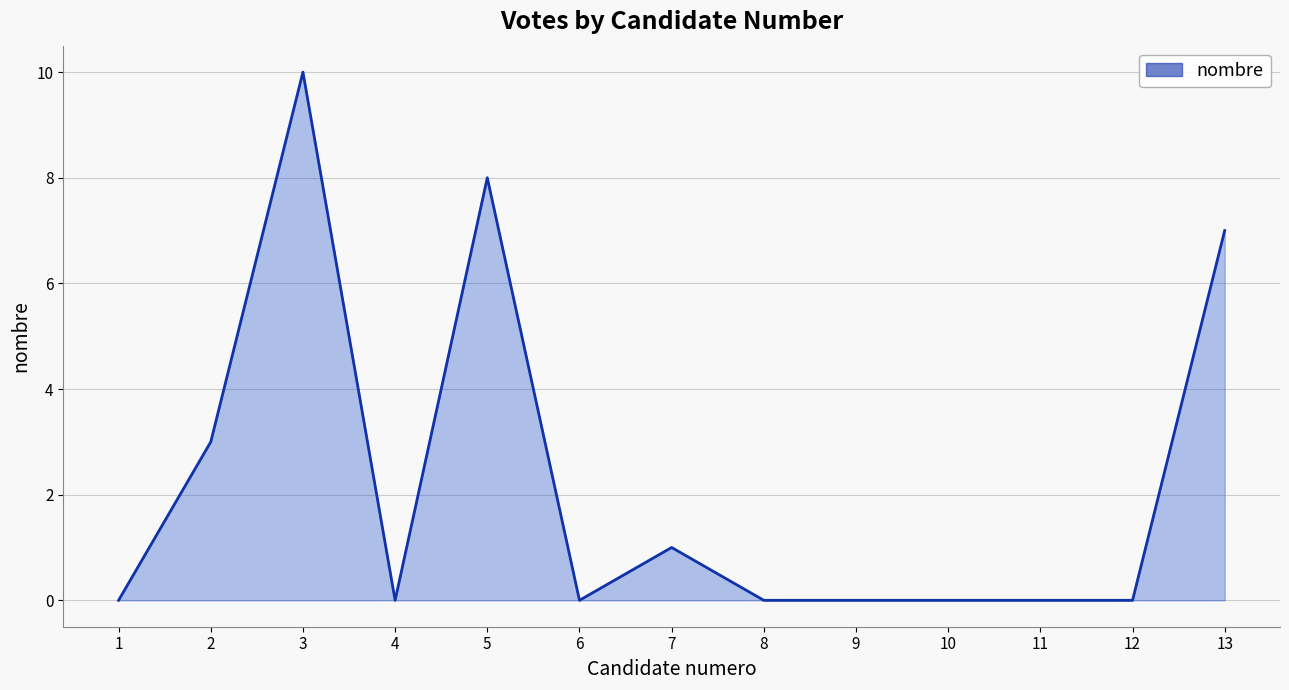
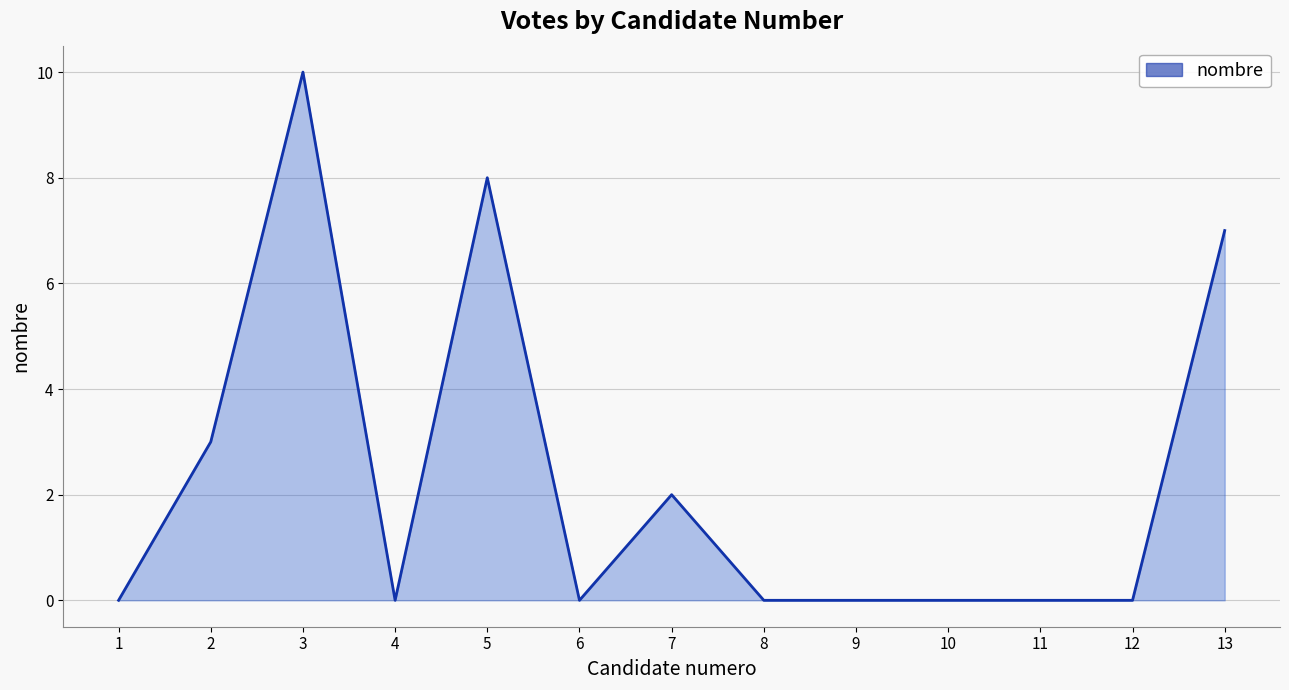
  {
    "1": 0,
    "2": 3,
    "3": 10,
    "4": 0,
    "5": 8,
    "6": 0,
-   "7": 1,
+   "7": 2,
    "8": 0,
    "9": 0,
    "10": 0,
    "11": 0,
    "12": 0,
    "13": 7
  }
